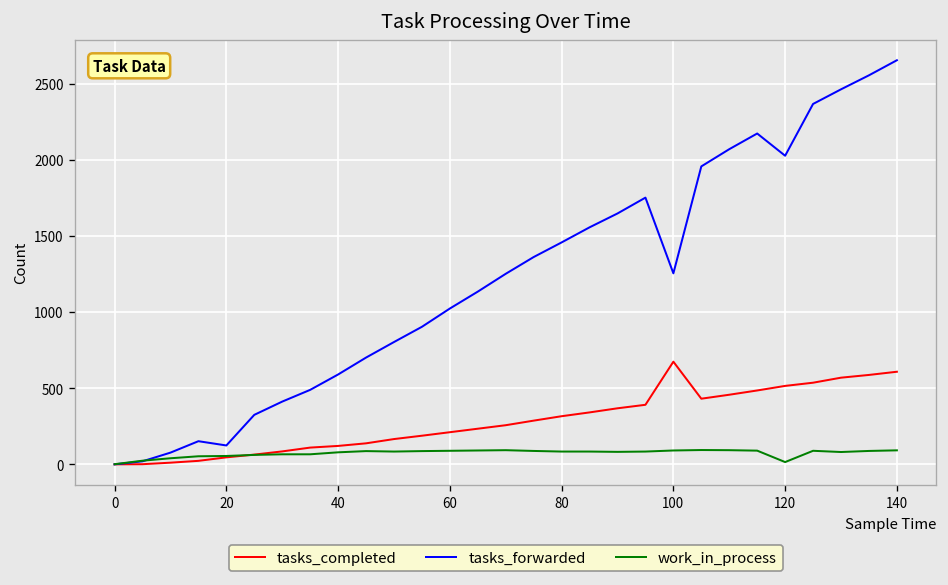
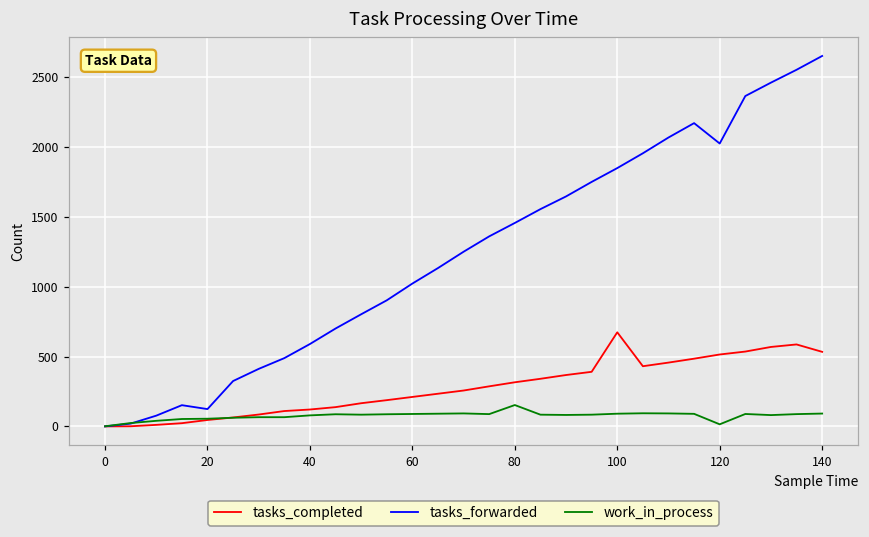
  {
    "tasks_completed": {
      "40": 120,
      "60": 210,
      "80": 320,
      "100": 670,
      "120": 520,
-     "140": 610
+     "140": 530
    },
    "tasks_forwarded": {
      "20": 120,
      "40": 590,
      "60": 1020,
      "80": 1460,
-     "100": 1250,
+     "100": 1850,
      "120": 2030,
      "140": 2650
    },
    "work_in_process": {
      "40": 80,
      "60": 90,
-     "80": 80,
+     "80": 150,
      "100": 90,
      "120": 20,
      "140": 90
    }
  }
